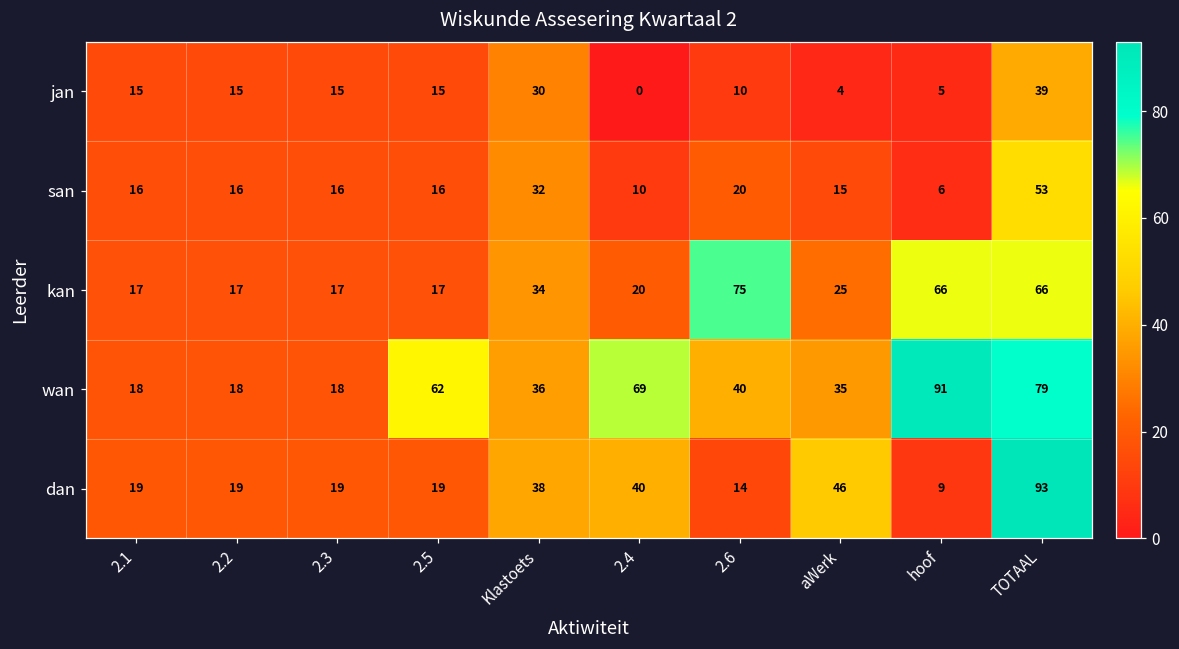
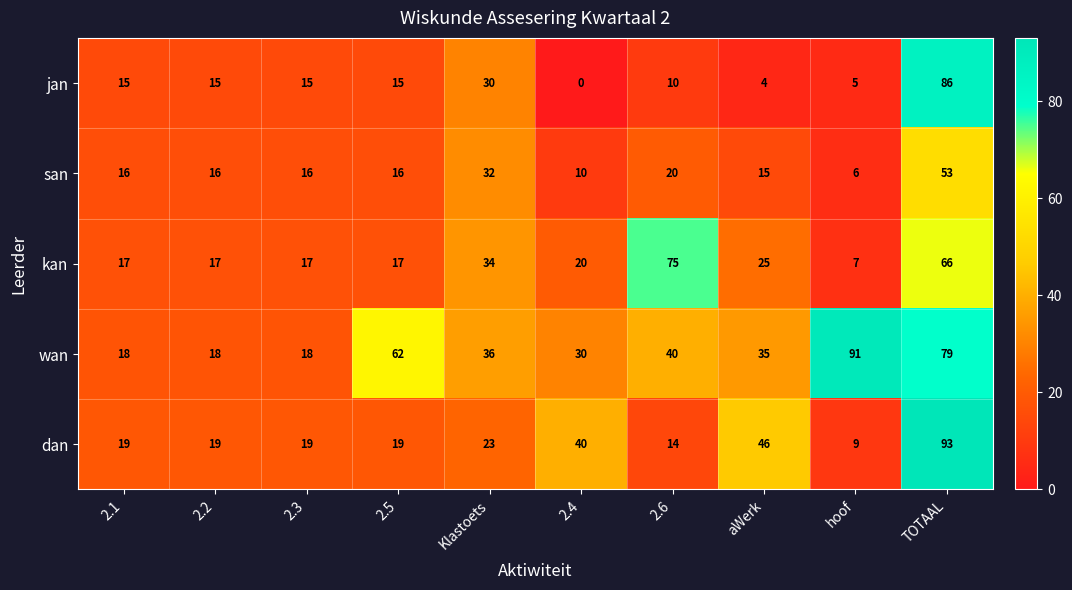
  {
    "jan": {
      "2.1": 15,
      "2.2": 15,
      "2.3": 15,
      "2.5": 15,
      "Klastoets": 30,
      "2.4": 0,
      "2.6": 10,
      "aWerk": 4,
      "hoof": 5,
-     "TOTAAL": 39
+     "TOTAAL": 86
    },
    "san": {
      "2.1": 16,
      "2.2": 16,
      "2.3": 16,
      "2.5": 16,
      "Klastoets": 32,
      "2.4": 10,
      "2.6": 20,
      "aWerk": 15,
      "hoof": 6,
      "TOTAAL": 53
    },
    "kan": {
      "2.1": 17,
      "2.2": 17,
      "2.3": 17,
      "2.5": 17,
      "Klastoets": 34,
      "2.4": 20,
      "2.6": 75,
      "aWerk": 25,
-     "hoof": 66,
+     "hoof": 7,
      "TOTAAL": 66
    },
    "wan": {
      "2.1": 18,
      "2.2": 18,
      "2.3": 18,
      "2.5": 62,
      "Klastoets": 36,
-     "2.4": 69,
+     "2.4": 30,
      "2.6": 40,
      "aWerk": 35,
      "hoof": 91,
      "TOTAAL": 79
    },
    "dan": {
      "2.1": 19,
      "2.2": 19,
      "2.3": 19,
      "2.5": 19,
-     "Klastoets": 38,
+     "Klastoets": 23,
      "2.4": 40,
      "2.6": 14,
      "aWerk": 46,
      "hoof": 9,
      "TOTAAL": 93
    }
  }
